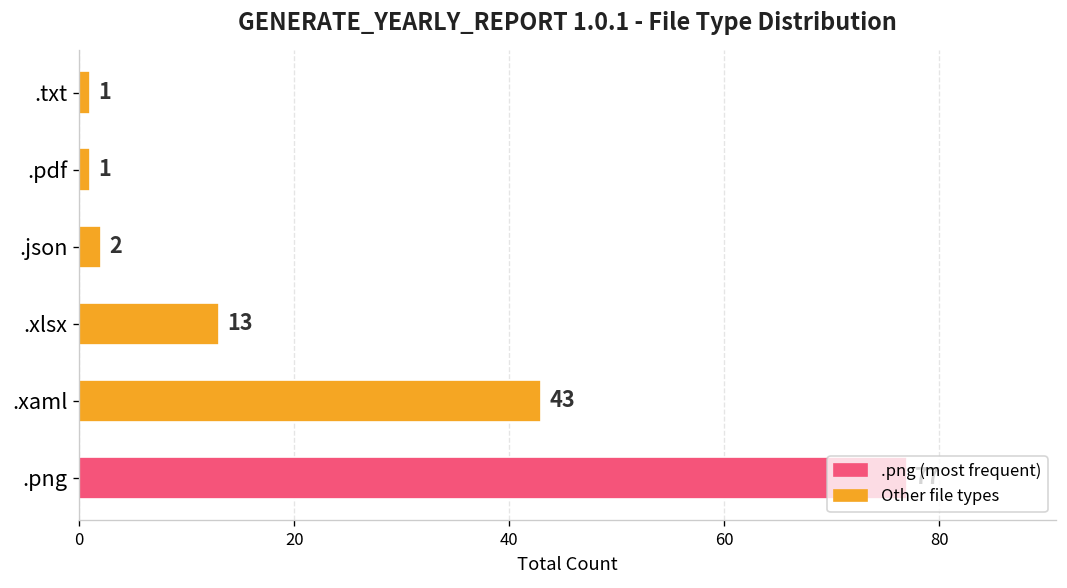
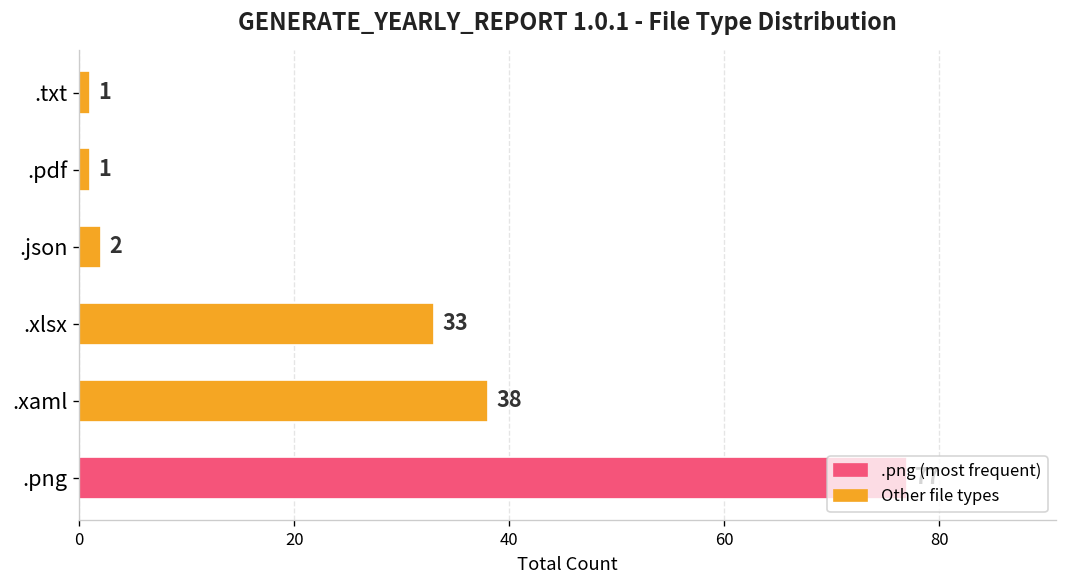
  {
    ".txt": 1,
    ".pdf": 1,
    ".json": 2,
-   ".xlsx": 13,
-   ".xaml": 43
+   ".xlsx": 33,
+   ".xaml": 38
  }
